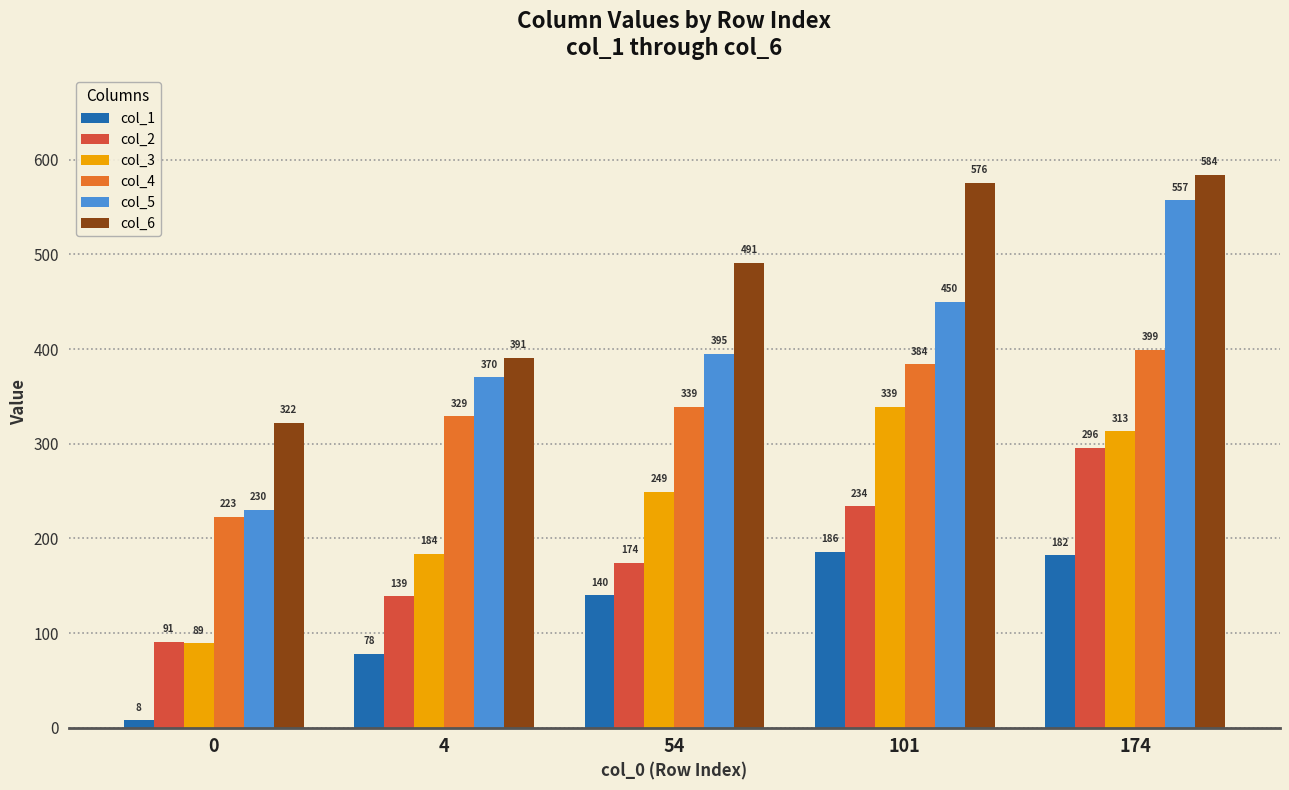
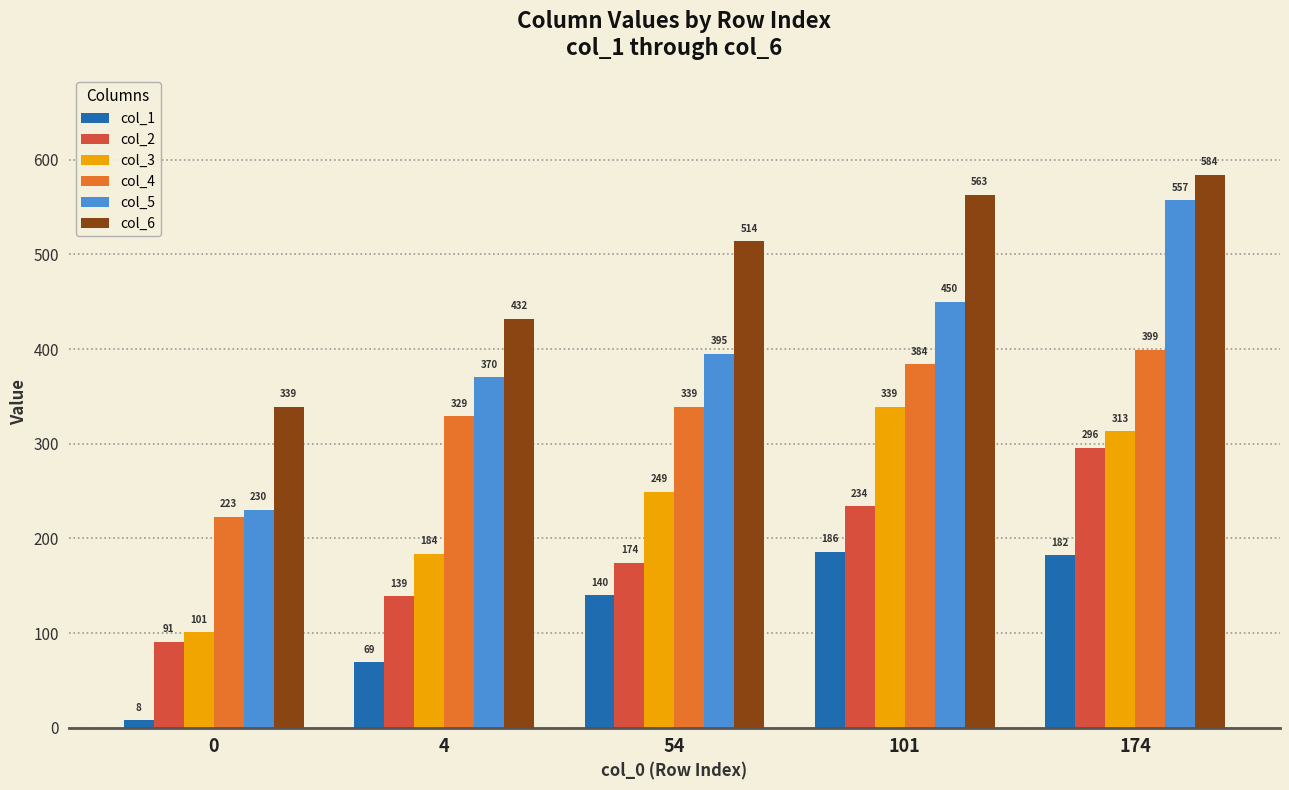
  {
    "col_1": {
      "0": 8,
-     "4": 78,
+     "4": 69,
      "54": 140,
      "101": 186,
      "174": 182
    },
    "col_3": {
-     "0": 89,
+     "0": 101,
      "4": 184,
      "54": 249,
      "101": 339,
      "174": 313
    },
    "col_5": {
      "0": 230,
      "4": 370,
      "54": 395,
      "101": 450,
      "174": 557
    },
    "col_6": {
-     "0": 322,
-     "4": 391,
-     "54": 491,
-     "101": 576,
+     "0": 339,
+     "4": 432,
+     "54": 514,
+     "101": 563,
      "174": 584
    }
  }
